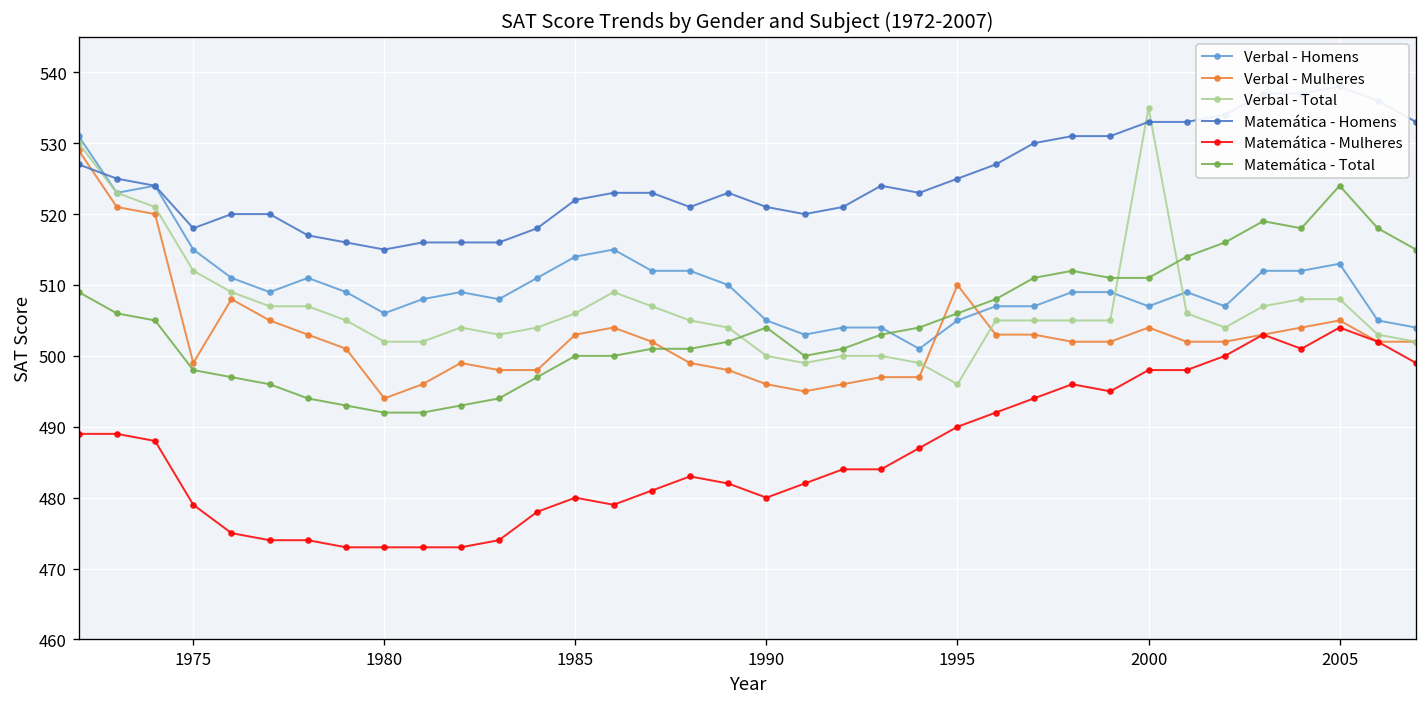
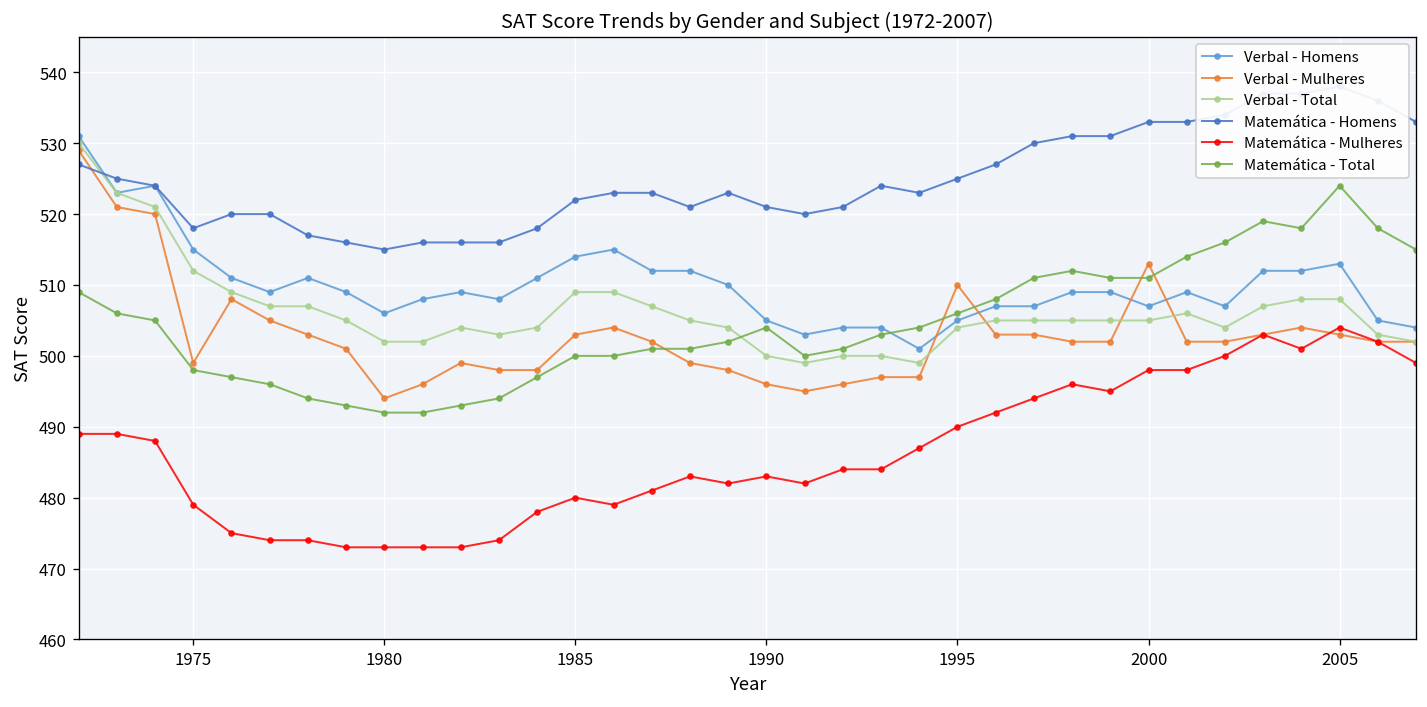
  {
    "Verbal - Mulheres": {
      "1975": 499,
      "1980": 494,
      "1985": 503,
      "1990": 496,
      "1995": 510,
-     "2000": 504,
-     "2005": 505
+     "2000": 513,
+     "2005": 503
    },
    "Verbal - Total": {
      "1975": 512,
      "1980": 502,
-     "1985": 506,
+     "1985": 509,
      "1990": 500,
-     "1995": 496,
-     "2000": 535,
+     "1995": 504,
+     "2000": 505,
      "2005": 508
    },
    "Matemática - Mulheres": {
      "1975": 479,
      "1980": 473,
      "1985": 480,
-     "1990": 480,
+     "1990": 483,
      "1995": 490,
      "2000": 498,
      "2005": 504
    },
    "Matemática - Total": {
      "1975": 498,
      "1980": 492,
      "1985": 500,
      "1990": 504,
      "1995": 506,
      "2000": 511
    }
  }
